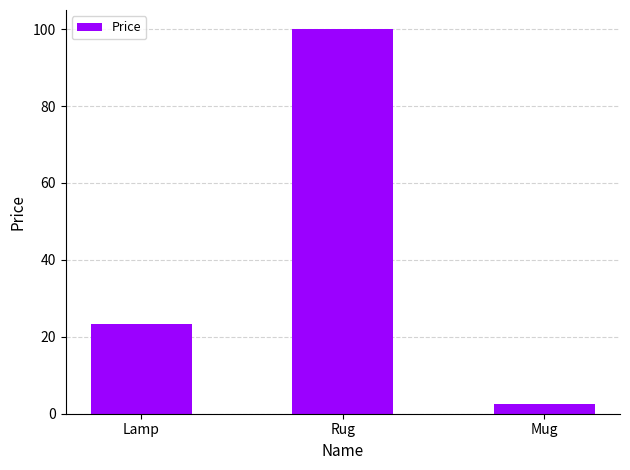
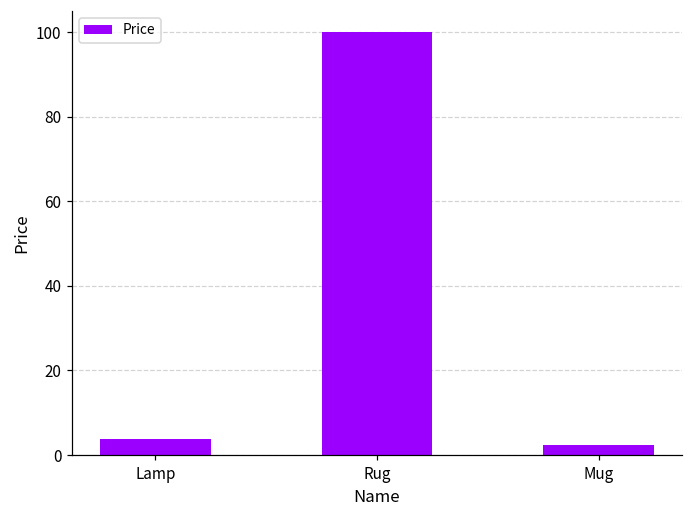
  {
-   "Lamp": 23,
+   "Lamp": 4,
    "Rug": 100,
    "Mug": 3
  }
